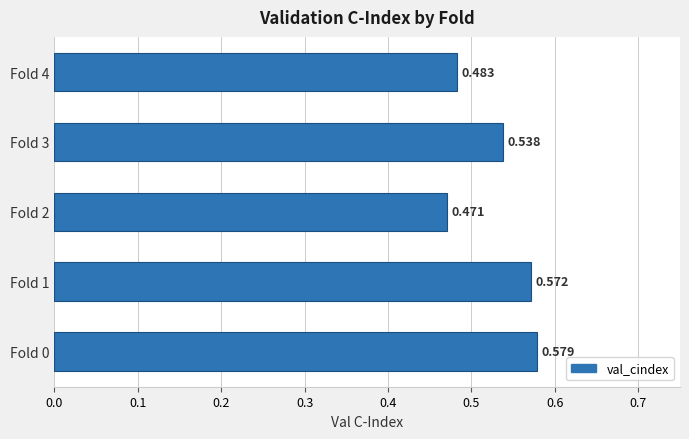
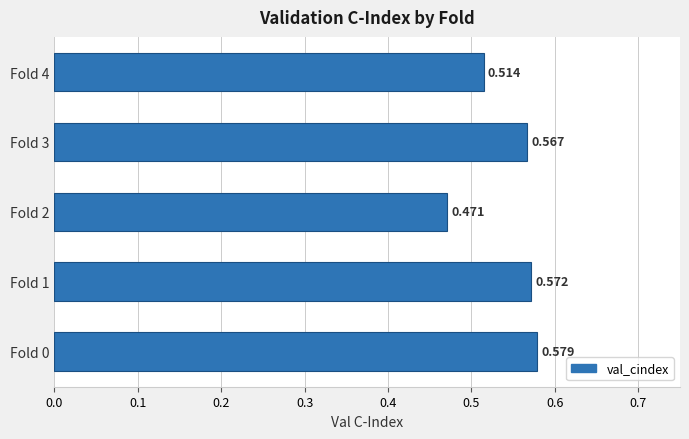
  {
-   "Fold 4": 0.483,
-   "Fold 3": 0.538,
+   "Fold 4": 0.514,
+   "Fold 3": 0.567,
    "Fold 2": 0.471,
    "Fold 1": 0.572
  }
